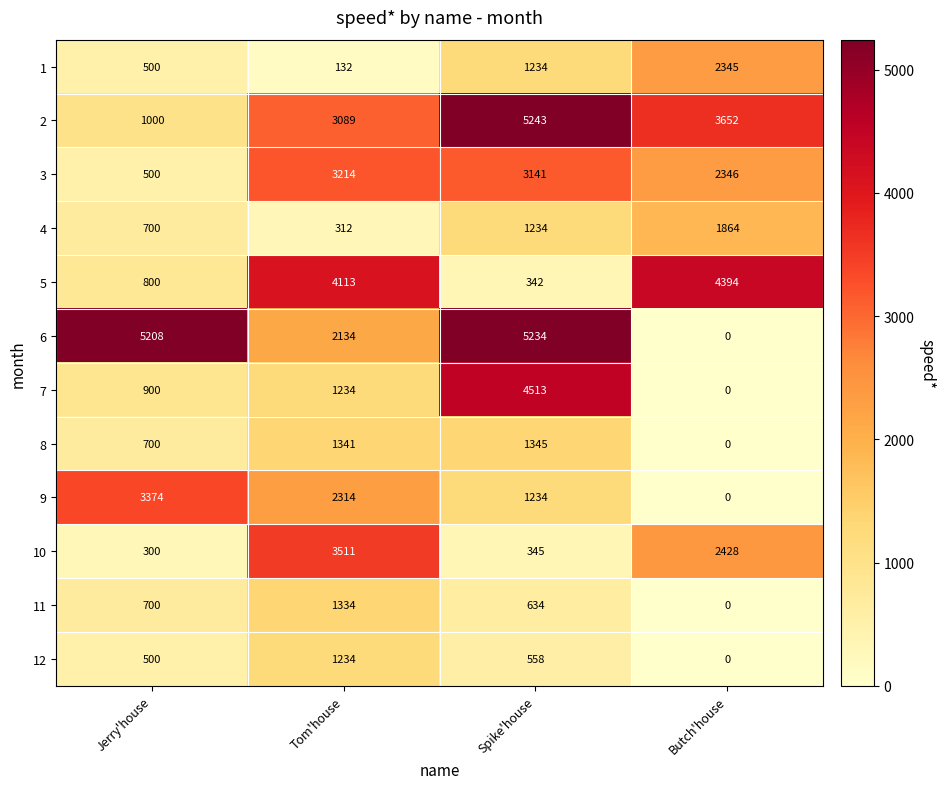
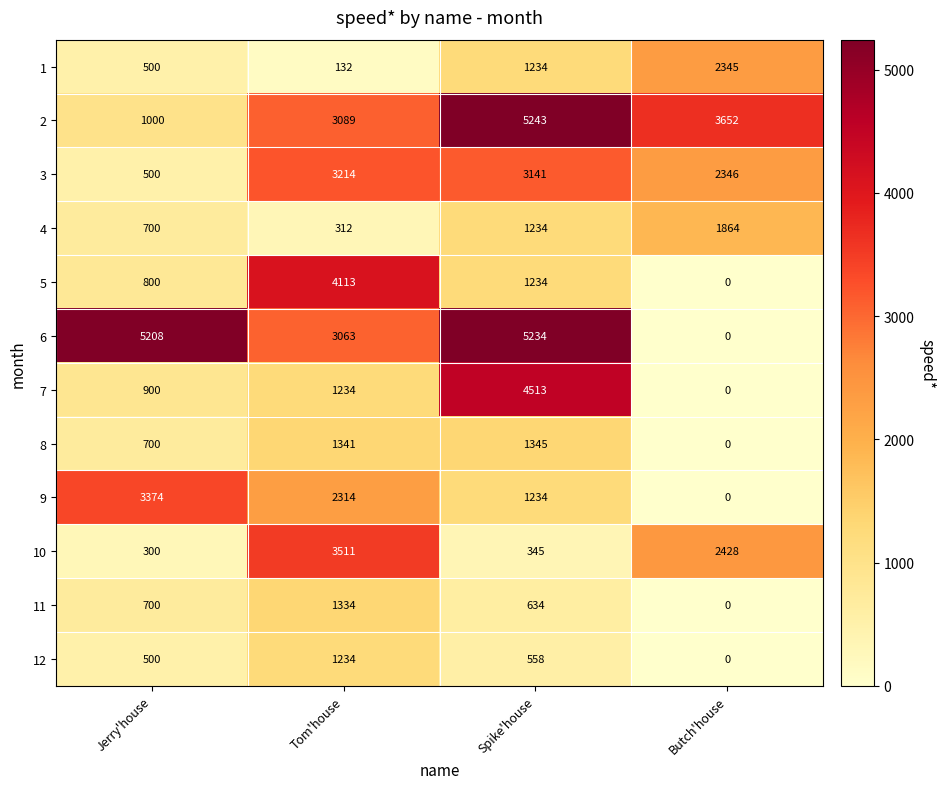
  {
    "1": {
      "Jerry'house": 500,
      "Tom'house": 132,
      "Spike'house": 1234,
      "Butch'house": 2345
    },
    "2": {
      "Jerry'house": 1000,
      "Tom'house": 3089,
      "Spike'house": 5243,
      "Butch'house": 3652
    },
    "3": {
      "Jerry'house": 500,
      "Tom'house": 3214,
      "Spike'house": 3141,
      "Butch'house": 2346
    },
    "4": {
      "Jerry'house": 700,
      "Tom'house": 312,
      "Spike'house": 1234,
      "Butch'house": 1864
    },
    "5": {
      "Jerry'house": 800,
      "Tom'house": 4113,
-     "Spike'house": 342,
-     "Butch'house": 4394
+     "Spike'house": 1234,
+     "Butch'house": 0
    },
    "6": {
      "Jerry'house": 5208,
-     "Tom'house": 2134,
+     "Tom'house": 3063,
      "Spike'house": 5234,
      "Butch'house": 0
    },
    "7": {
      "Jerry'house": 900,
      "Tom'house": 1234,
      "Spike'house": 4513,
      "Butch'house": 0
    },
    "8": {
      "Jerry'house": 700,
      "Tom'house": 1341,
      "Spike'house": 1345,
      "Butch'house": 0
    },
    "9": {
      "Jerry'house": 3374,
      "Tom'house": 2314,
      "Spike'house": 1234,
      "Butch'house": 0
    },
    "10": {
      "Jerry'house": 300,
      "Tom'house": 3511,
      "Spike'house": 345,
      "Butch'house": 2428
    },
    "11": {
      "Jerry'house": 700,
      "Tom'house": 1334,
      "Spike'house": 634,
      "Butch'house": 0
    },
    "12": {
      "Jerry'house": 500,
      "Tom'house": 1234,
      "Spike'house": 558,
      "Butch'house": 0
    }
  }
